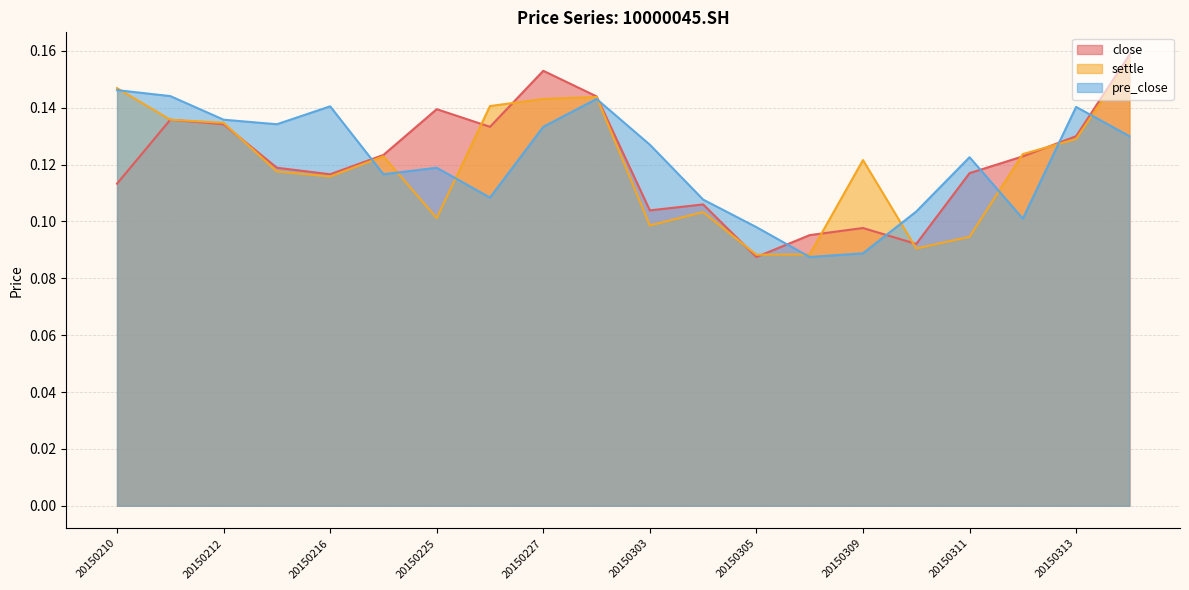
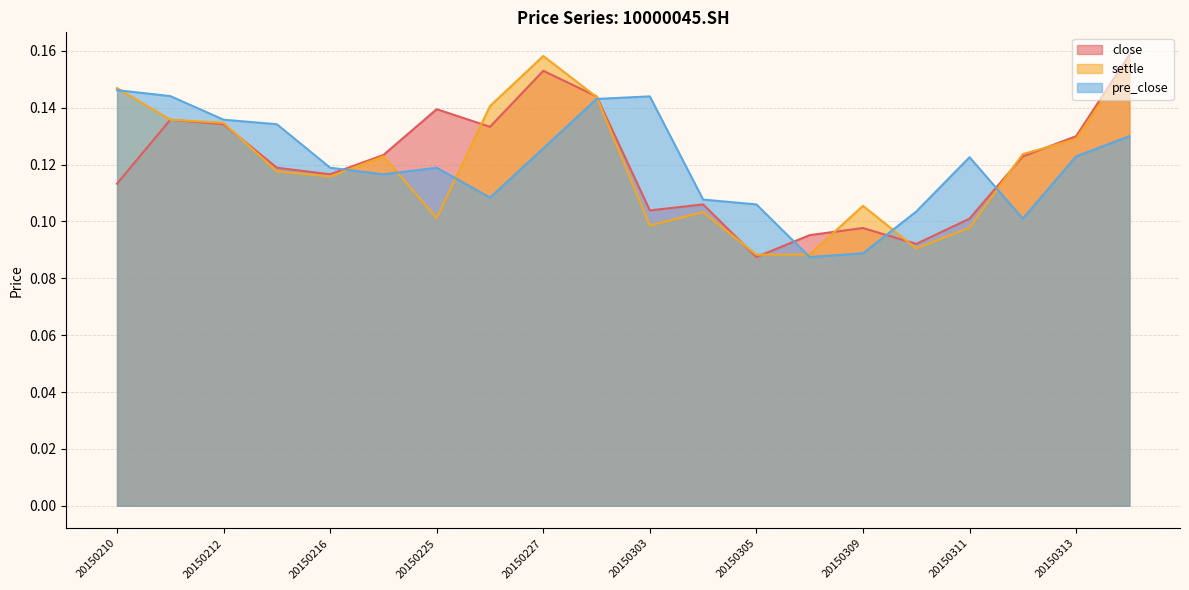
  {
    "close": {
      "20150210": 0.113,
      "20150225": 0.140,
      "20150227": 0.153,
      "20150303": 0.104,
      "20150309": 0.098,
-     "20150311": 0.117,
+     "20150311": 0.101,
      "20150313": 0.130
    },
    "settle": {
      "20150225": 0.101,
-     "20150227": 0.143,
+     "20150227": 0.158,
      "20150303": 0.099,
-     "20150309": 0.122,
-     "20150311": 0.095,
+     "20150309": 0.106,
+     "20150311": 0.098,
      "20150313": 0.129
    },
    "pre_close": {
      "20150212": 0.136,
-     "20150216": 0.141,
+     "20150216": 0.119,
      "20150225": 0.119,
-     "20150227": 0.133,
-     "20150303": 0.127,
-     "20150305": 0.098,
+     "20150227": 0.126,
+     "20150303": 0.144,
+     "20150305": 0.106,
      "20150309": 0.089,
      "20150311": 0.123,
-     "20150313": 0.140
+     "20150313": 0.123
    }
  }
